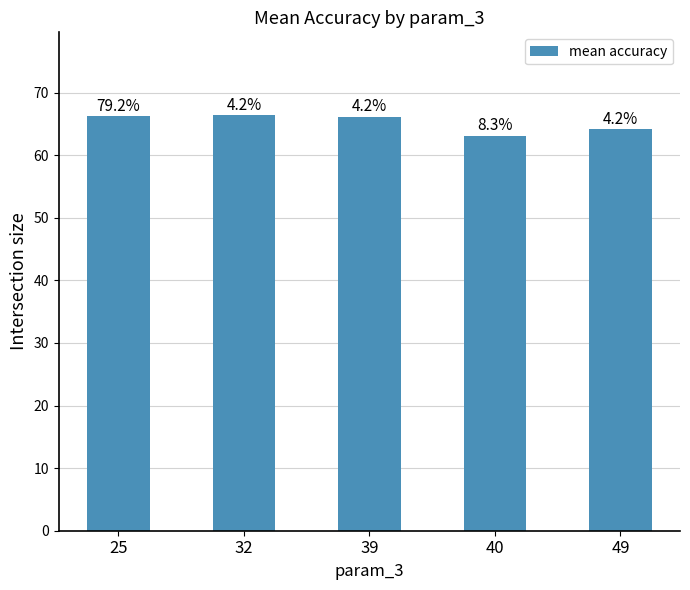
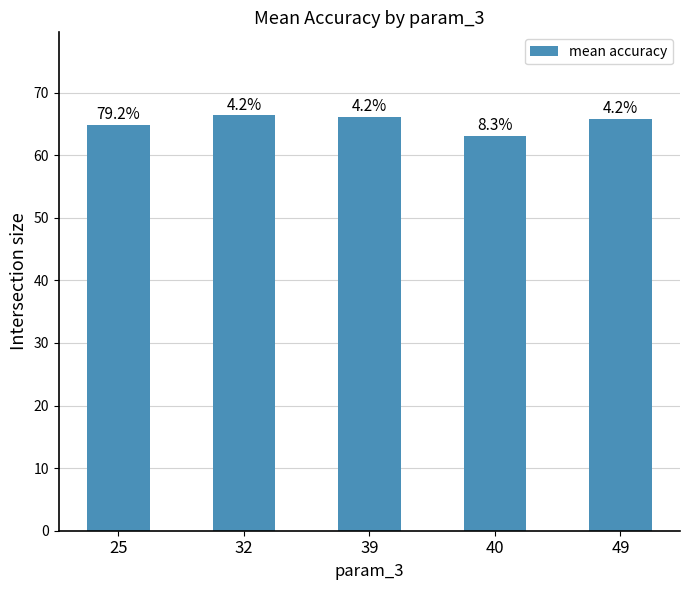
  {
-   "25": 66,
-   "49": 64
+   "25": 65,
+   "49": 66
  }
